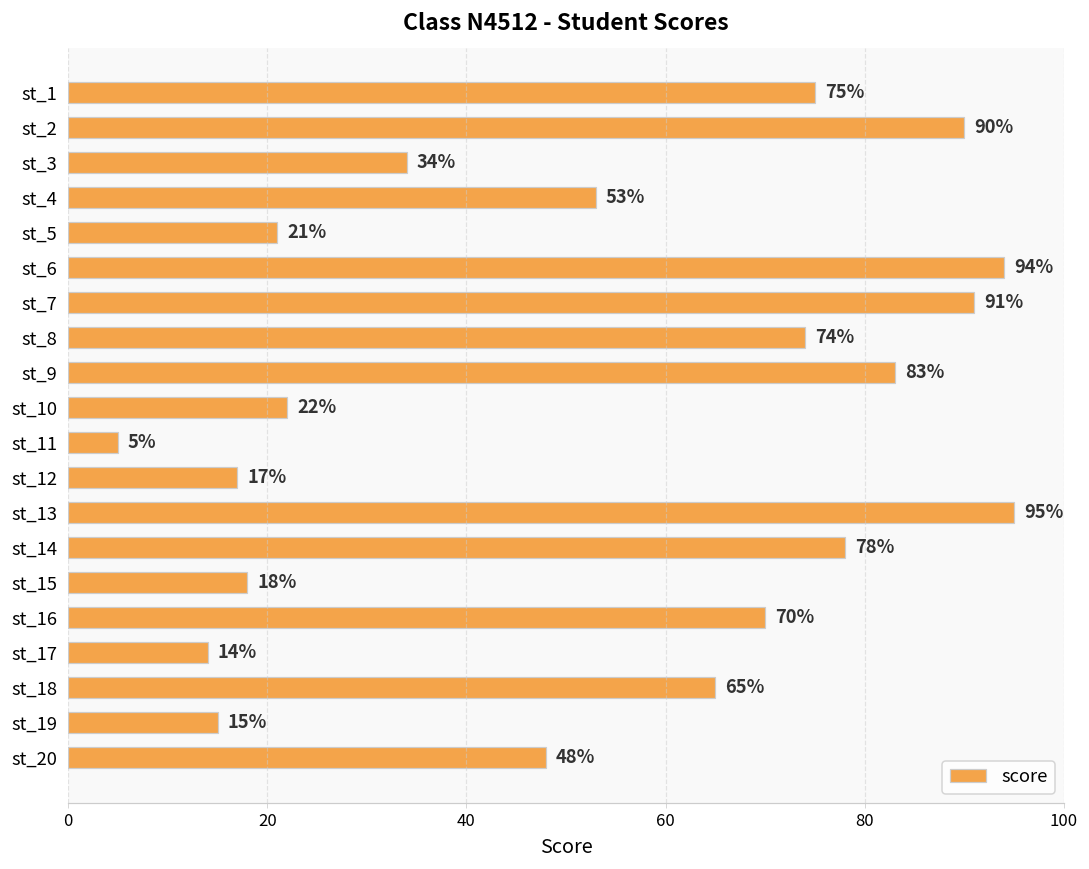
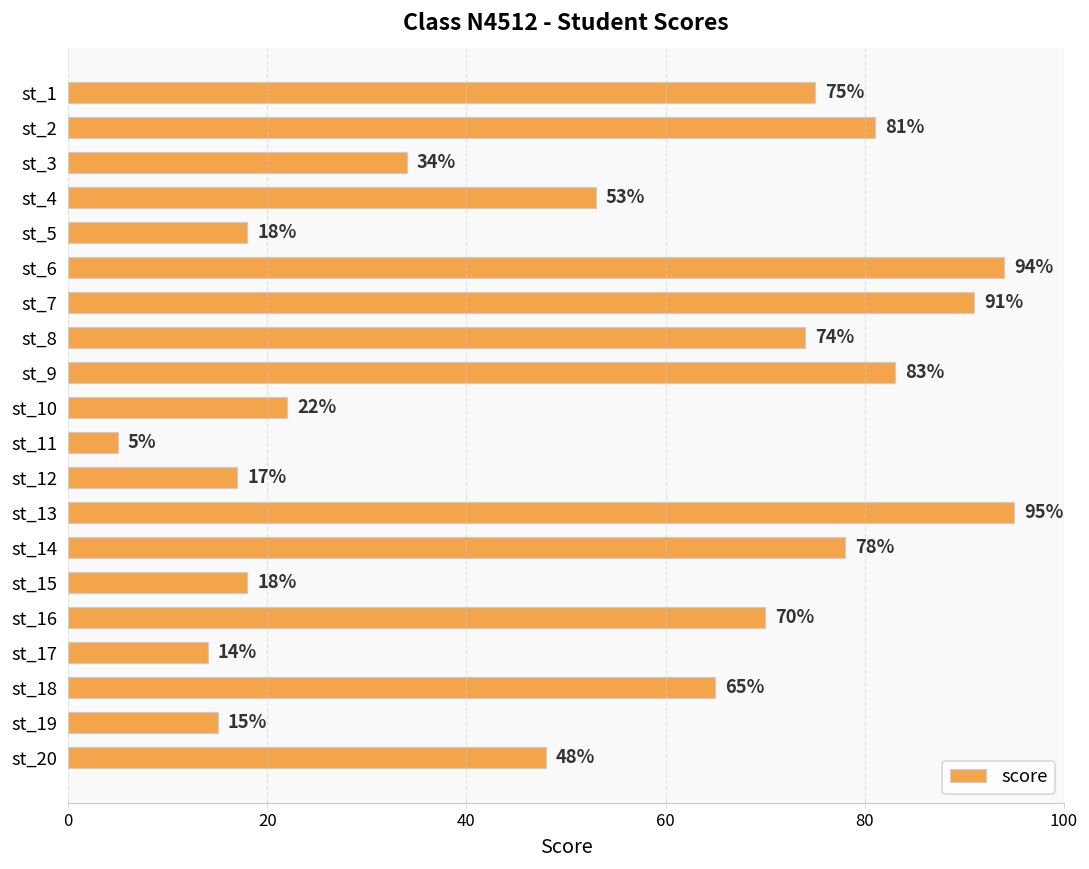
  {
    "st_1": "75%",
-   "st_2": "90%",
+   "st_2": "81%",
    "st_3": "34%",
    "st_4": "53%",
-   "st_5": "21%",
+   "st_5": "18%",
    "st_6": "94%",
    "st_7": "91%",
    "st_8": "74%",
    "st_9": "83%",
    "st_10": "22%",
    "st_11": "5%",
    "st_12": "17%",
    "st_13": "95%",
    "st_14": "78%",
    "st_15": "18%",
    "st_16": "70%",
    "st_17": "14%",
    "st_18": "65%",
    "st_19": "15%",
    "st_20": "48%"
  }
